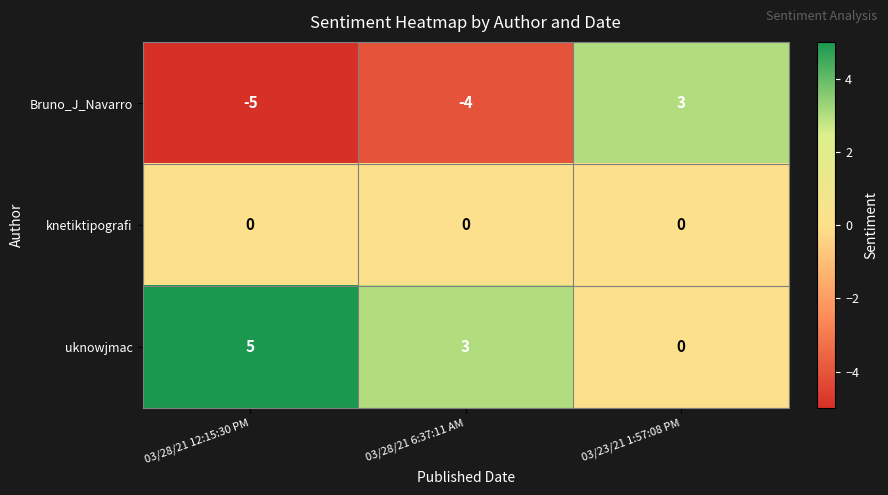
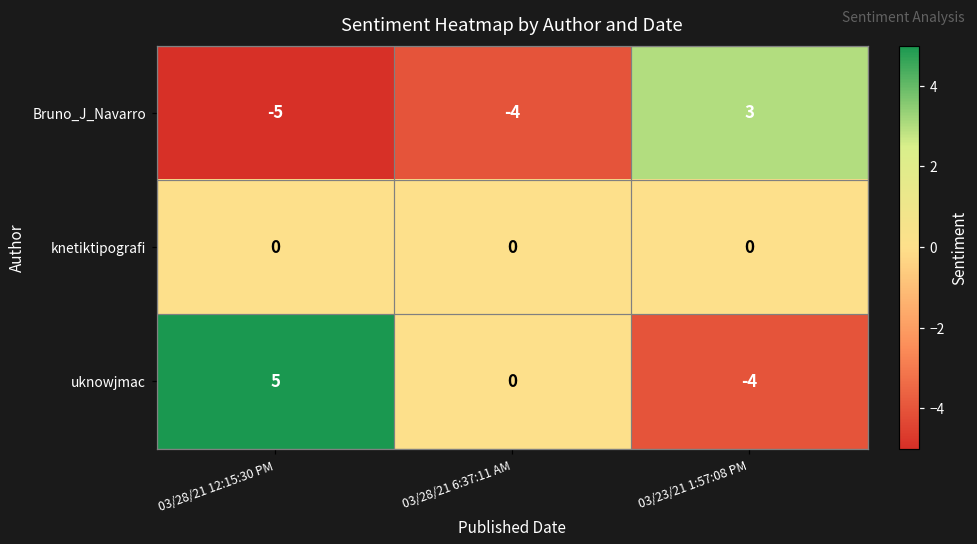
  {
    "Bruno_J_Navarro": {
      "03/28/21 12:15:30 PM": -5,
      "03/28/21 6:37:11 AM": -4,
      "03/23/21 1:57:08 PM": 3
    },
    "knetiktipografi": {
      "03/28/21 12:15:30 PM": 0,
      "03/28/21 6:37:11 AM": 0,
      "03/23/21 1:57:08 PM": 0
    },
    "uknowjmac": {
      "03/28/21 12:15:30 PM": 5,
-     "03/28/21 6:37:11 AM": 3,
-     "03/23/21 1:57:08 PM": 0
+     "03/28/21 6:37:11 AM": 0,
+     "03/23/21 1:57:08 PM": -4
    }
  }
